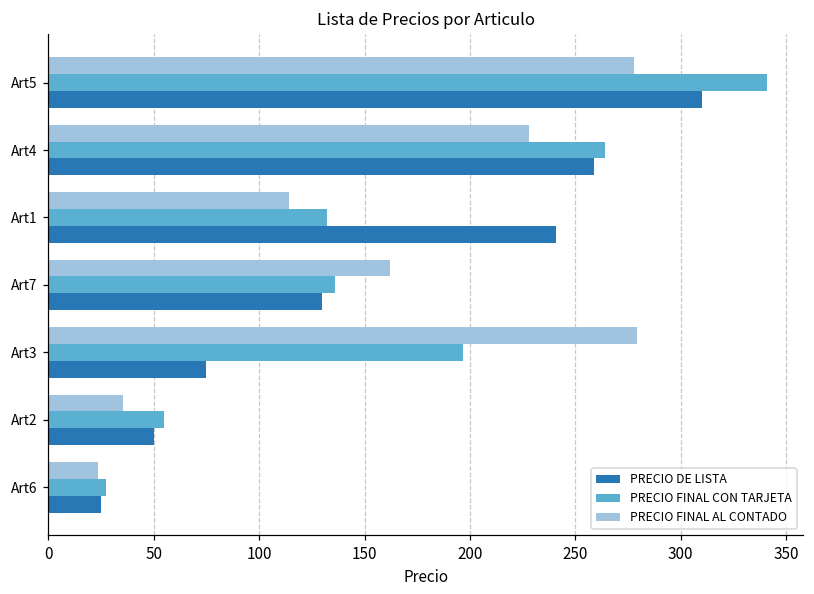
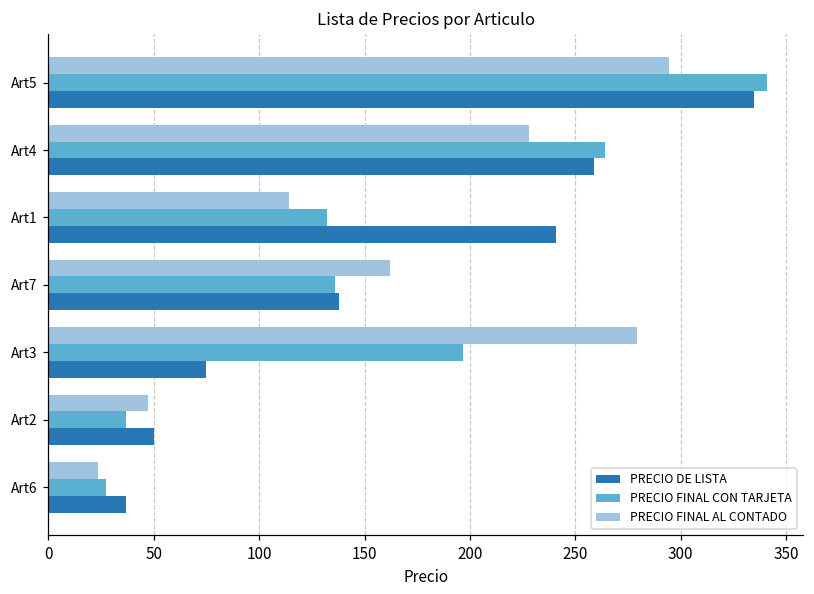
  {
    "PRECIO DE LISTA": {
-     "Art5": 310,
+     "Art5": 335,
      "Art4": 259,
      "Art1": 241,
-     "Art7": 130,
+     "Art7": 138,
      "Art3": 75,
      "Art2": 50,
-     "Art6": 25
+     "Art6": 37
    },
    "PRECIO FINAL CON TARJETA": {
      "Art5": 341,
      "Art4": 264,
      "Art1": 132,
      "Art7": 136,
      "Art3": 197,
-     "Art2": 55,
+     "Art2": 37,
      "Art6": 28
    },
    "PRECIO FINAL AL CONTADO": {
-     "Art5": 278,
+     "Art5": 295,
      "Art4": 228,
      "Art1": 114,
      "Art7": 162,
      "Art3": 279,
-     "Art2": 35,
+     "Art2": 48,
      "Art6": 24
    }
  }
